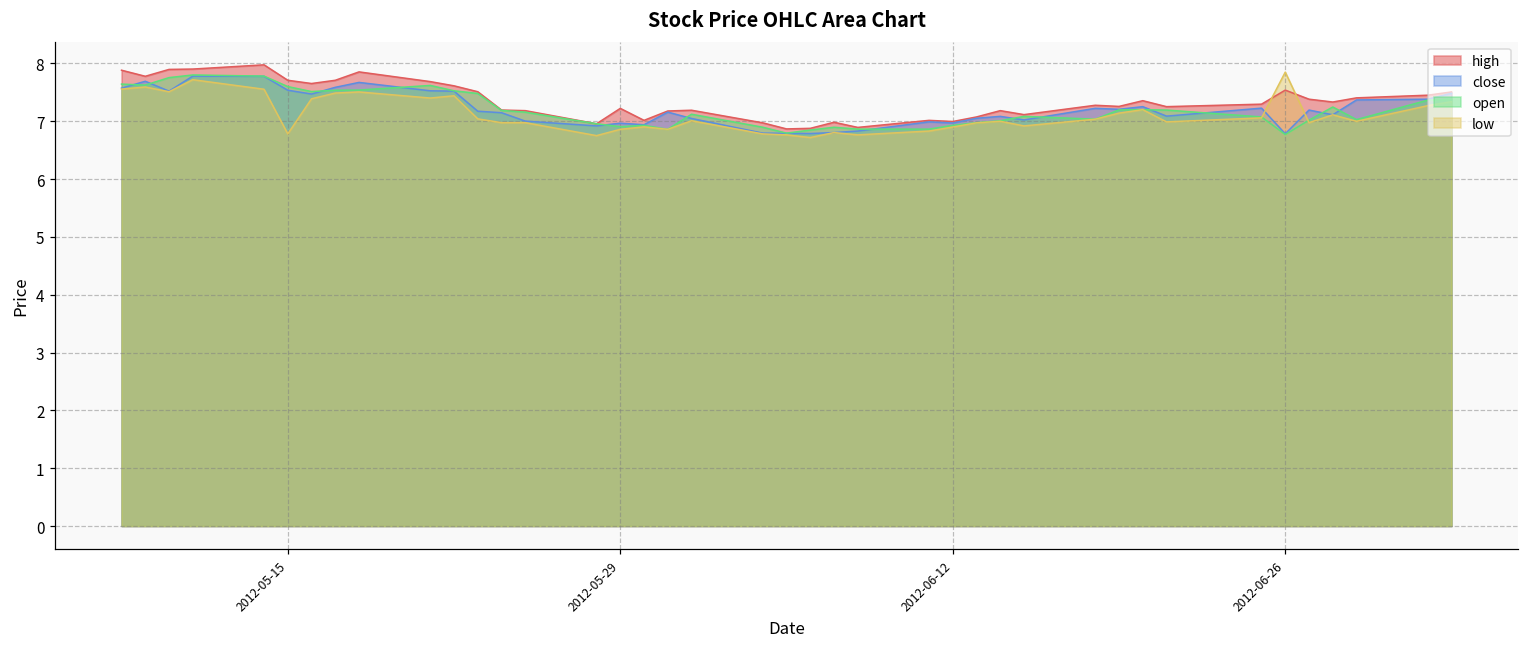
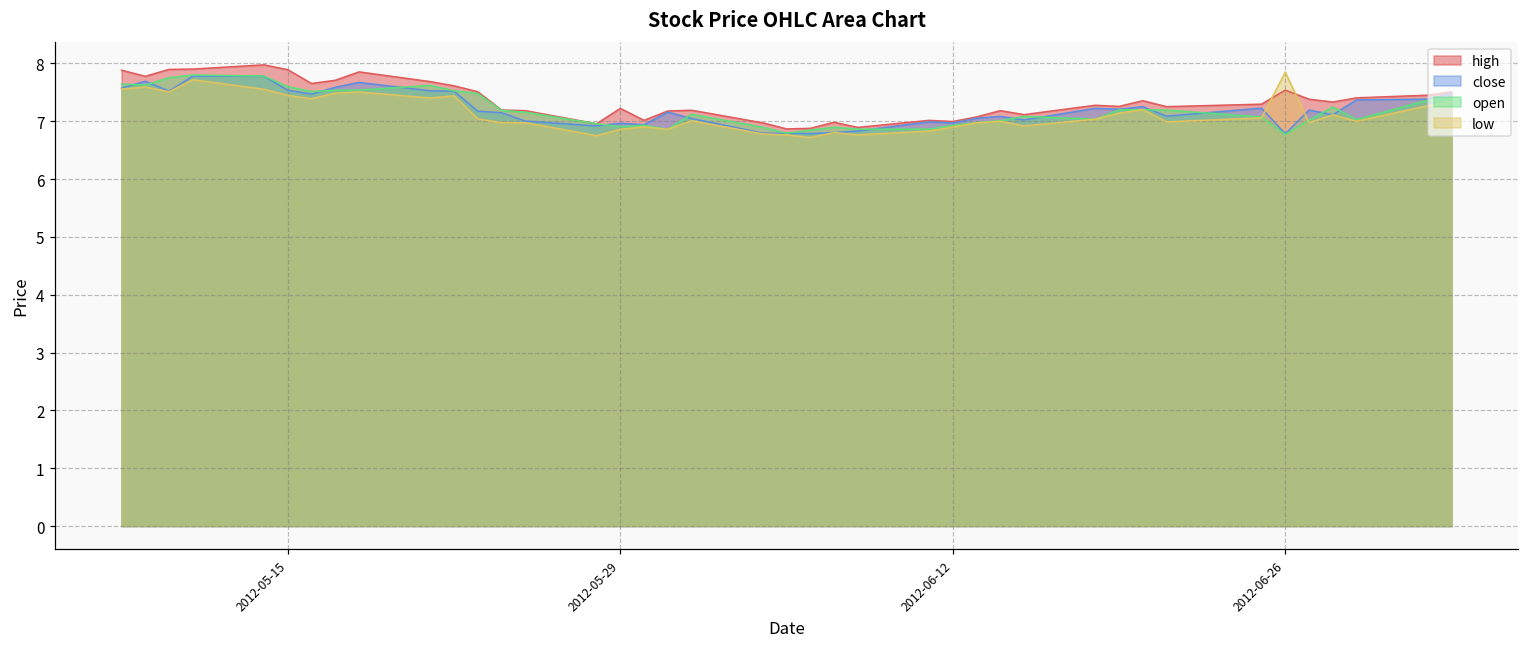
  {
    "high": {
-     "2012-05-15": 7.7,
+     "2012-05-15": 7.9,
      "2012-05-29": 7.2,
      "2012-06-26": 7.5
    },
    "close": {
      "2012-05-15": 7.5,
      "2012-05-29": 7.0
    },
    "open": {
      "2012-05-15": 7.6
    },
    "low": {
-     "2012-05-15": 6.8,
+     "2012-05-15": 7.4,
      "2012-06-26": 7.8
    }
  }
